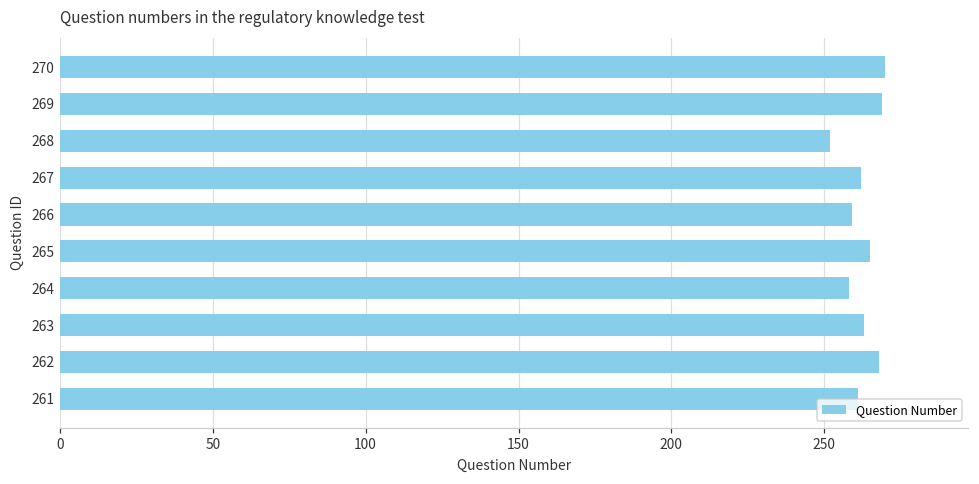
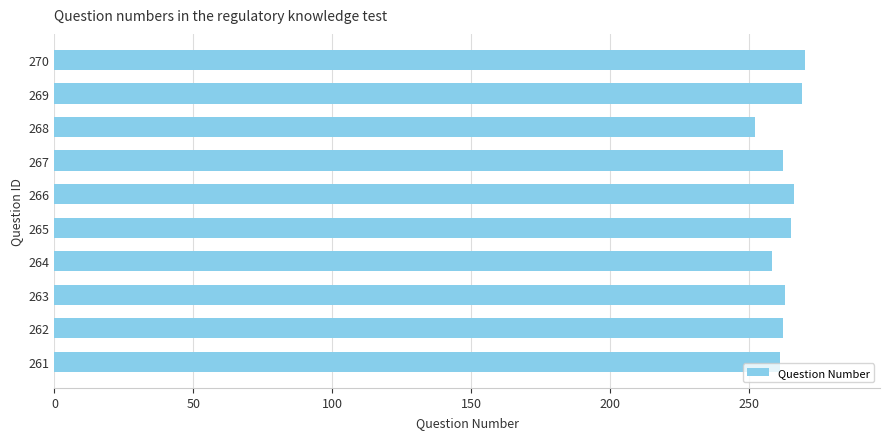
  {
    "270": 270,
    "269": 269,
    "268": 252,
    "267": 262,
-   "266": 259,
+   "266": 266,
    "265": 265,
    "264": 258,
    "263": 263,
-   "262": 268,
+   "262": 262,
    "261": 261
  }
